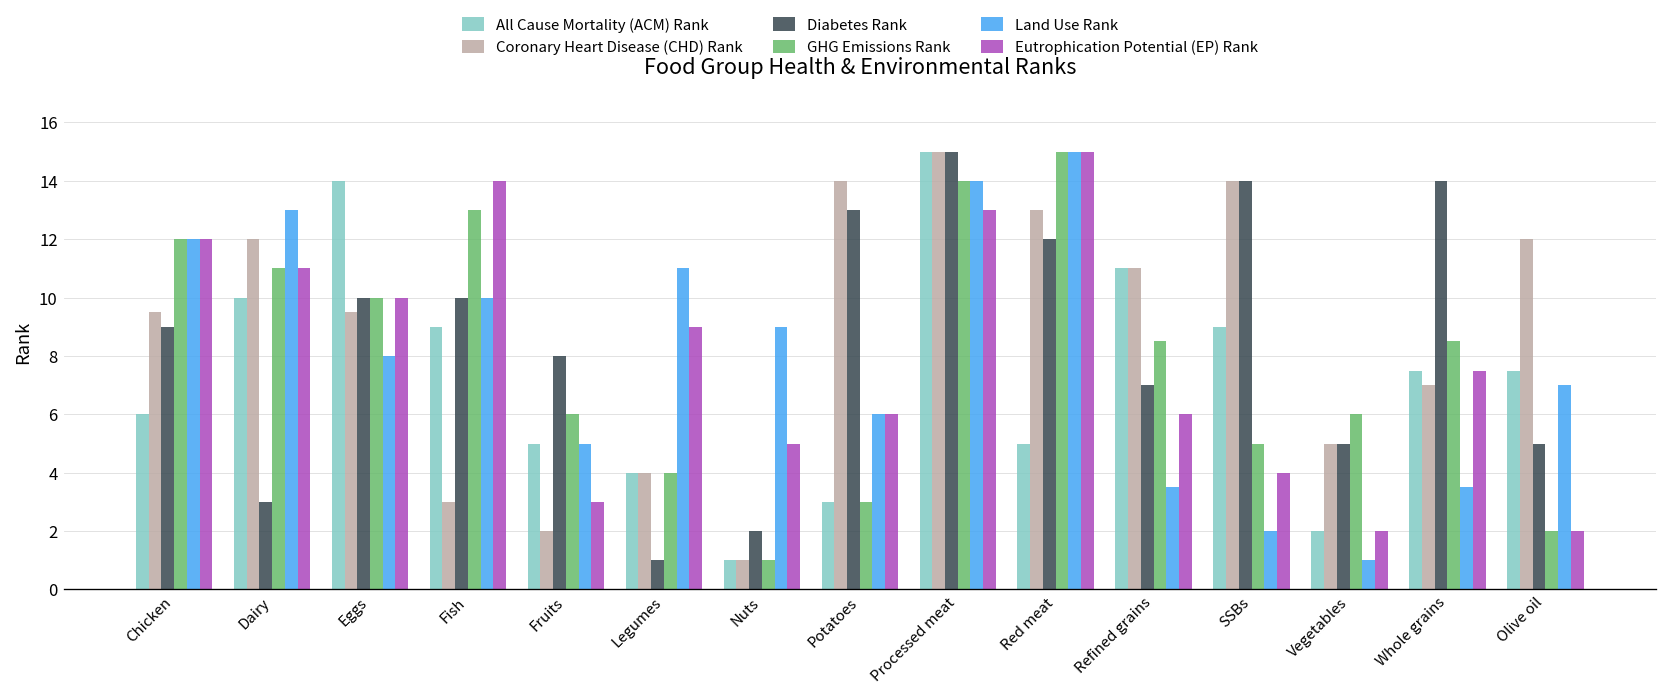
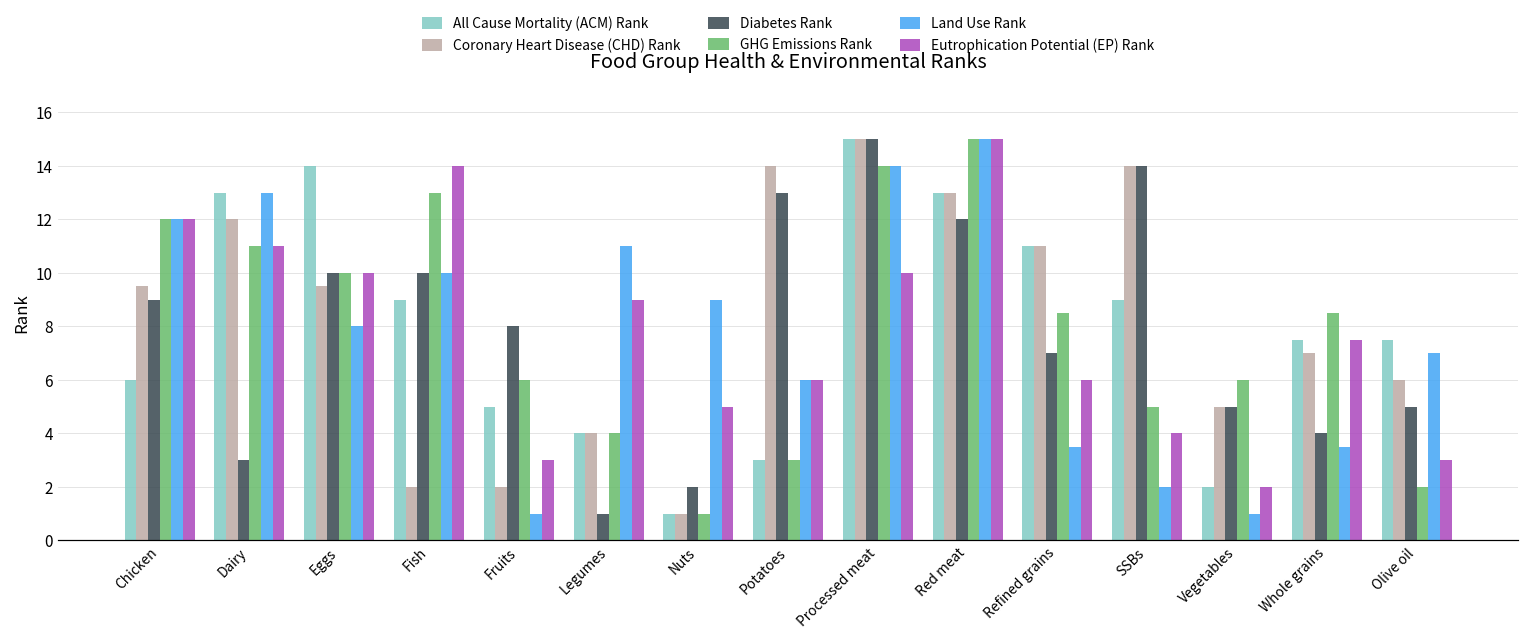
  {
    "All Cause Mortality (ACM) Rank": {
      "Chicken": 6,
-     "Dairy": 10,
+     "Dairy": 13,
      "Eggs": 14,
      "Fish": 9,
      "Fruits": 5,
      "Legumes": 4,
      "Nuts": 1,
      "Potatoes": 3,
      "Processed meat": 15,
-     "Red meat": 5,
+     "Red meat": 13,
      "Refined grains": 11,
      "SSBs": 9,
      "Vegetables": 2,
      "Whole grains": 7.5,
      "Olive oil": 7.5
    },
    "Coronary Heart Disease (CHD) Rank": {
      "Chicken": 9.5,
      "Dairy": 12,
      "Eggs": 9.5,
-     "Fish": 3,
+     "Fish": 2,
      "Fruits": 2,
      "Legumes": 4,
      "Nuts": 1,
      "Potatoes": 14,
      "Processed meat": 15,
      "Red meat": 13,
      "Refined grains": 11,
      "SSBs": 14,
      "Vegetables": 5,
      "Whole grains": 7,
-     "Olive oil": 12
+     "Olive oil": 6
    },
    "Diabetes Rank": {
      "Chicken": 9,
      "Dairy": 3,
      "Eggs": 10,
      "Fish": 10,
      "Fruits": 8,
      "Legumes": 1,
      "Nuts": 2,
      "Potatoes": 13,
      "Processed meat": 15,
      "Red meat": 12,
      "Refined grains": 7,
      "SSBs": 14,
      "Vegetables": 5,
-     "Whole grains": 14,
+     "Whole grains": 4,
      "Olive oil": 5
    },
    "GHG Emissions Rank": {
      "Chicken": 12,
      "Dairy": 11,
      "Eggs": 10,
      "Fish": 13,
      "Fruits": 6,
      "Legumes": 4,
      "Nuts": 1,
      "Potatoes": 3,
      "Processed meat": 14,
      "Red meat": 15,
      "Refined grains": 8.5,
      "SSBs": 5,
      "Vegetables": 6,
      "Whole grains": 8.5,
      "Olive oil": 2
    },
    "Land Use Rank": {
      "Chicken": 12,
      "Dairy": 13,
      "Eggs": 8,
      "Fish": 10,
-     "Fruits": 5,
+     "Fruits": 1,
      "Legumes": 11,
      "Nuts": 9,
      "Potatoes": 6,
      "Processed meat": 14,
      "Red meat": 15,
      "Refined grains": 3.5,
      "SSBs": 2,
      "Vegetables": 1,
      "Whole grains": 3.5,
      "Olive oil": 7
    },
    "Eutrophication Potential (EP) Rank": {
      "Chicken": 12,
      "Dairy": 11,
      "Eggs": 10,
      "Fish": 14,
      "Fruits": 3,
      "Legumes": 9,
      "Nuts": 5,
      "Potatoes": 6,
-     "Processed meat": 13,
+     "Processed meat": 10,
      "Red meat": 15,
      "Refined grains": 6,
      "SSBs": 4,
      "Vegetables": 2,
      "Whole grains": 7.5,
-     "Olive oil": 2
+     "Olive oil": 3
    }
  }
